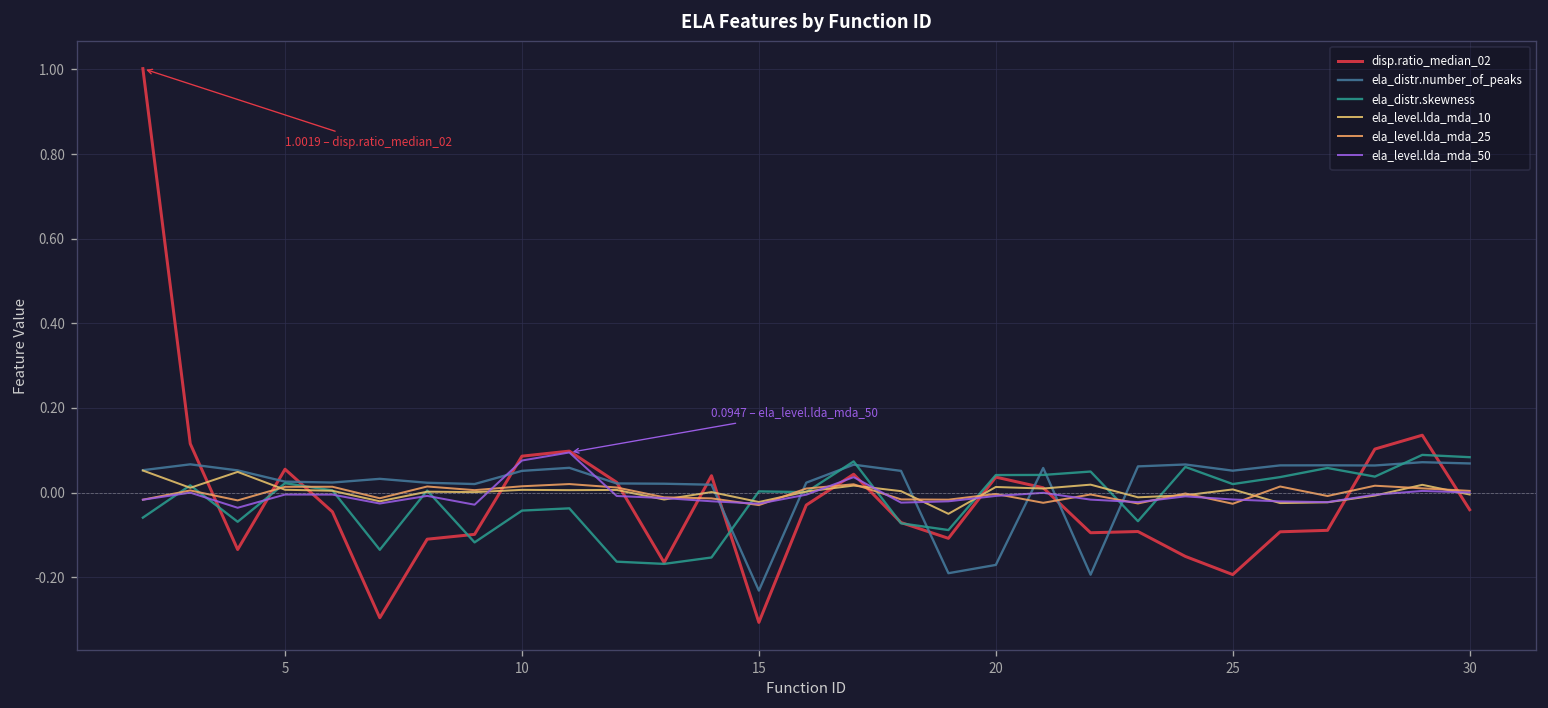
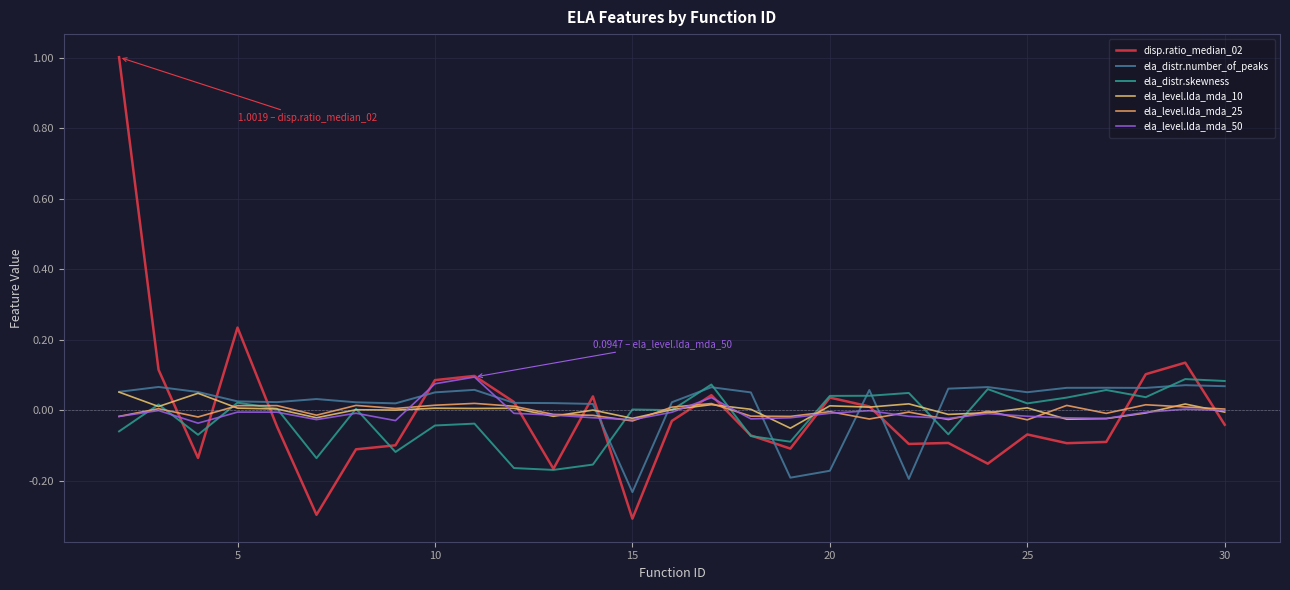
  {
    "disp.ratio_median_02": {
-     "5": 0.06,
+     "5": 0.24,
      "10": 0.09,
      "15": -0.31,
-     "25": -0.19,
+     "25": -0.07,
      "30": -0.04
    },
    "ela_level.lda_mda_50": {
      "5": 0.00,
      "10": 0.08,
      "25": -0.02
    }
  }
